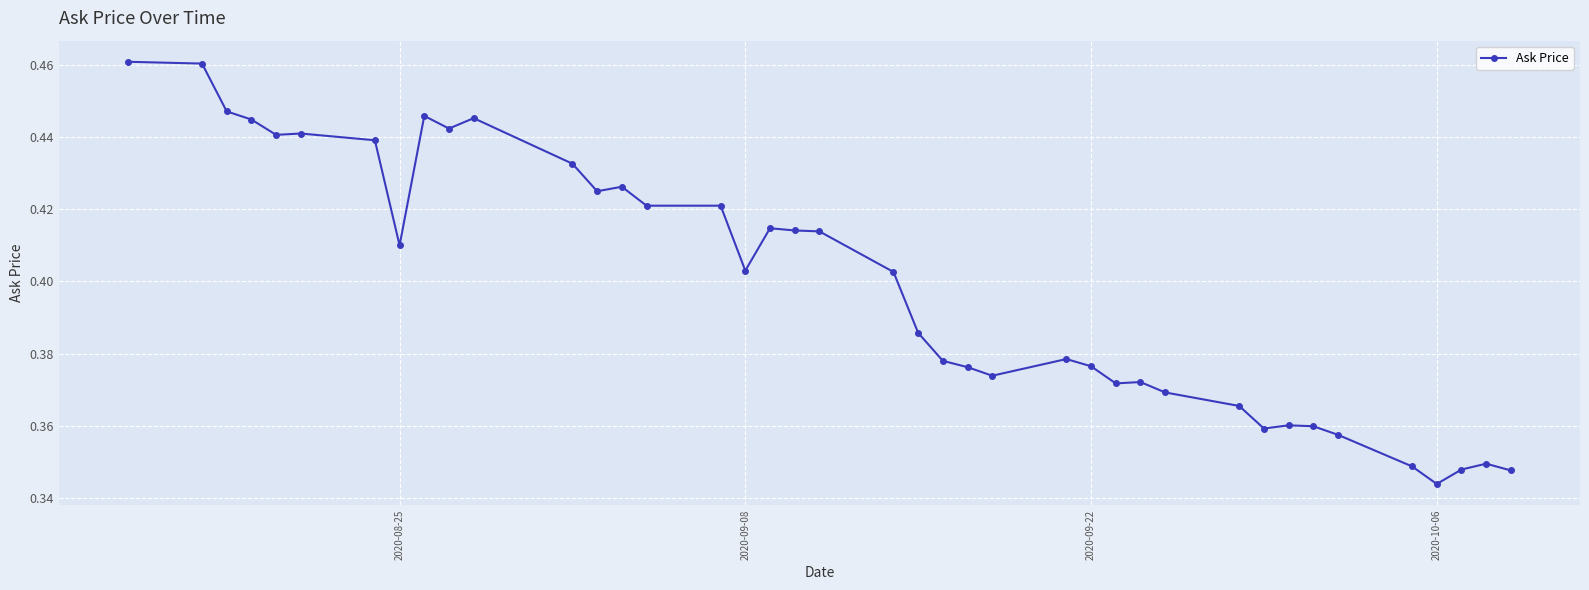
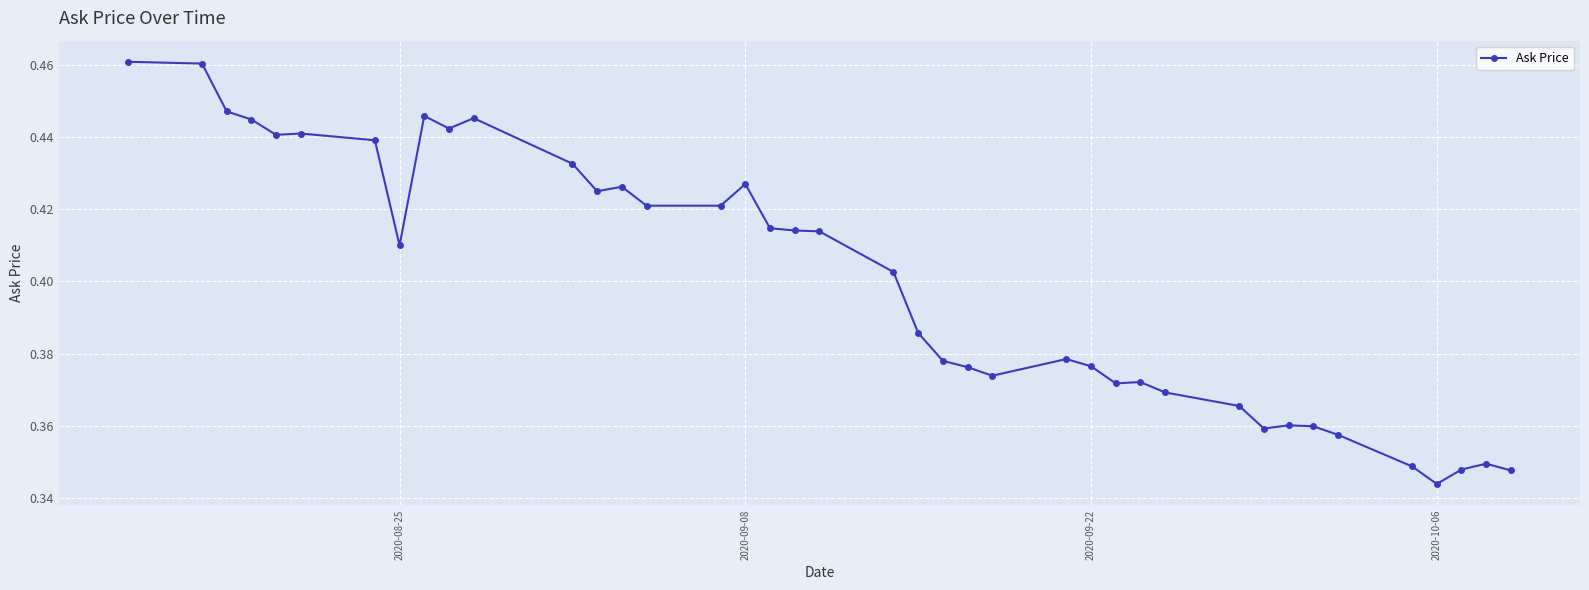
  {
    "2020-08-25": 0.410,
-   "2020-09-08": 0.403,
+   "2020-09-08": 0.427,
    "2020-09-22": 0.377,
    "2020-10-06": 0.344
  }
